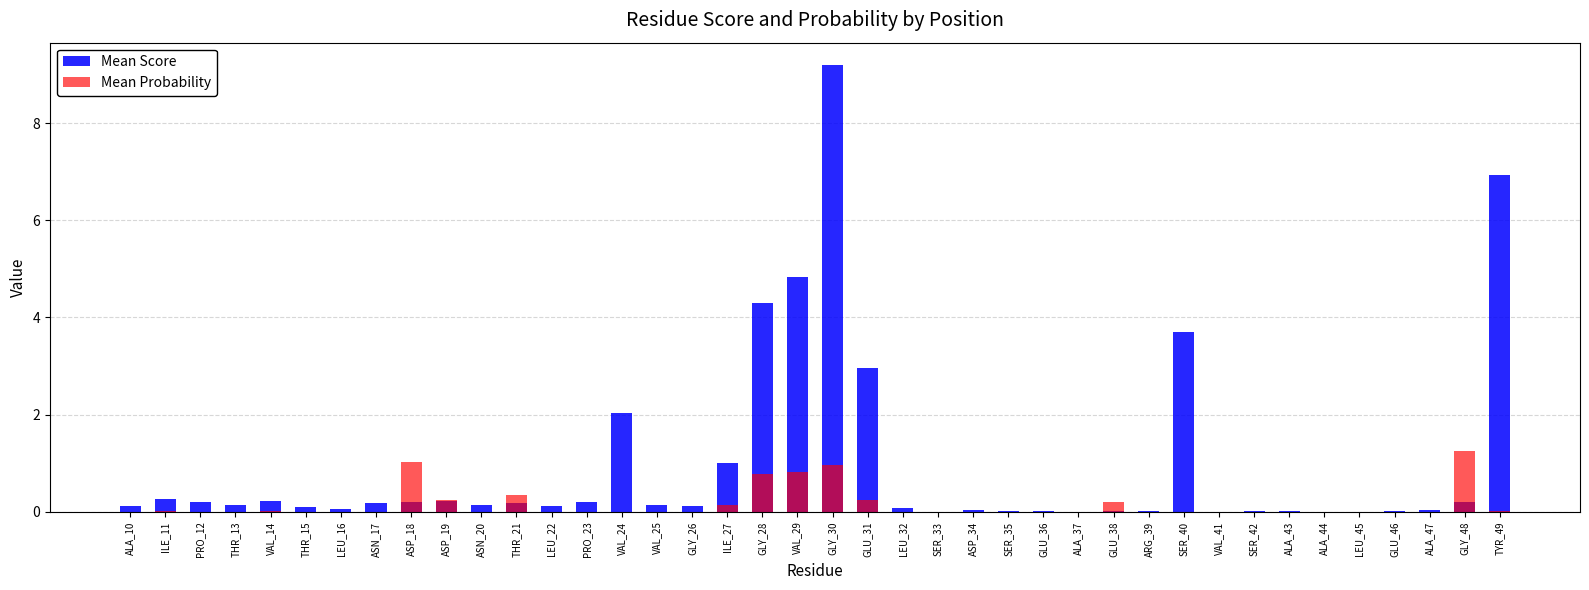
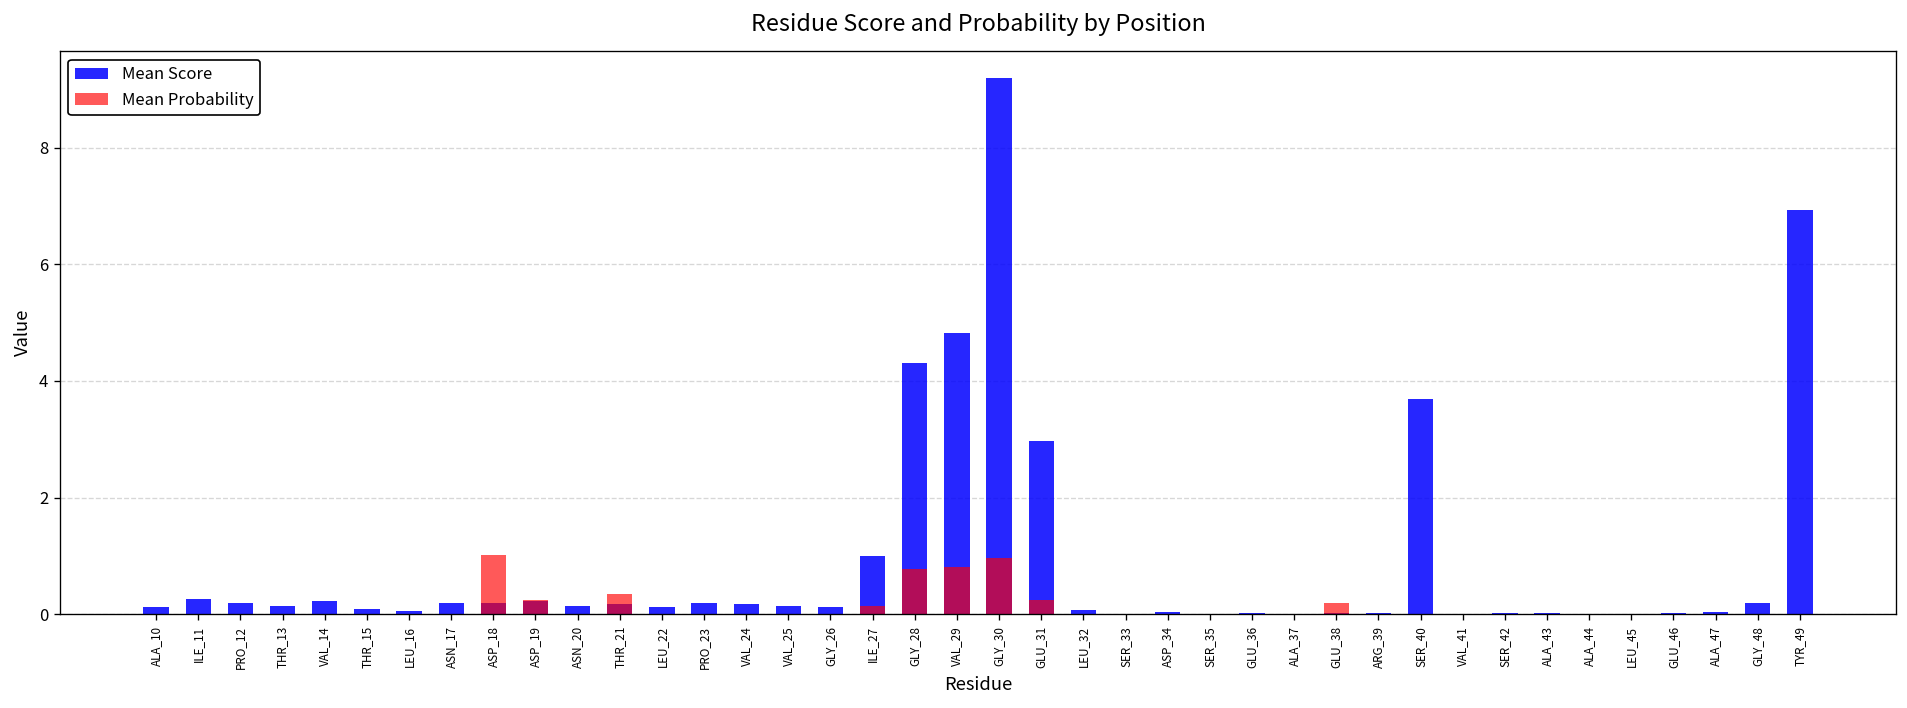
  {
    "Mean Score": {
      "ALA_10": 0.1,
      "ILE_11": 0.3,
      "PRO_12": 0.2,
      "THR_13": 0.1,
      "VAL_14": 0.2,
      "THR_15": 0.1,
      "LEU_16": 0.1,
      "ASN_17": 0.2,
      "ASP_19": 0.2,
      "ASN_20": 0.1,
      "LEU_22": 0.1,
      "PRO_23": 0.2,
-     "VAL_24": 2.0,
+     "VAL_24": 0.2,
      "VAL_25": 0.1,
      "GLY_26": 0.1,
      "ILE_27": 1.0,
      "GLY_28": 4.3,
      "VAL_29": 4.8,
      "GLY_30": 9.2,
      "GLU_31": 3.0,
      "LEU_32": 0.1,
      "ALA_37": 0.0,
      "SER_40": 3.7,
      "TYR_49": 6.9
    },
    "Mean Probability": {
      "ASP_18": 1.0,
      "ASP_19": 0.2,
      "THR_21": 0.4,
      "GLU_38": 0.2,
-     "GLY_48": 1.2
+     "GLY_48": 0.0
    }
  }
